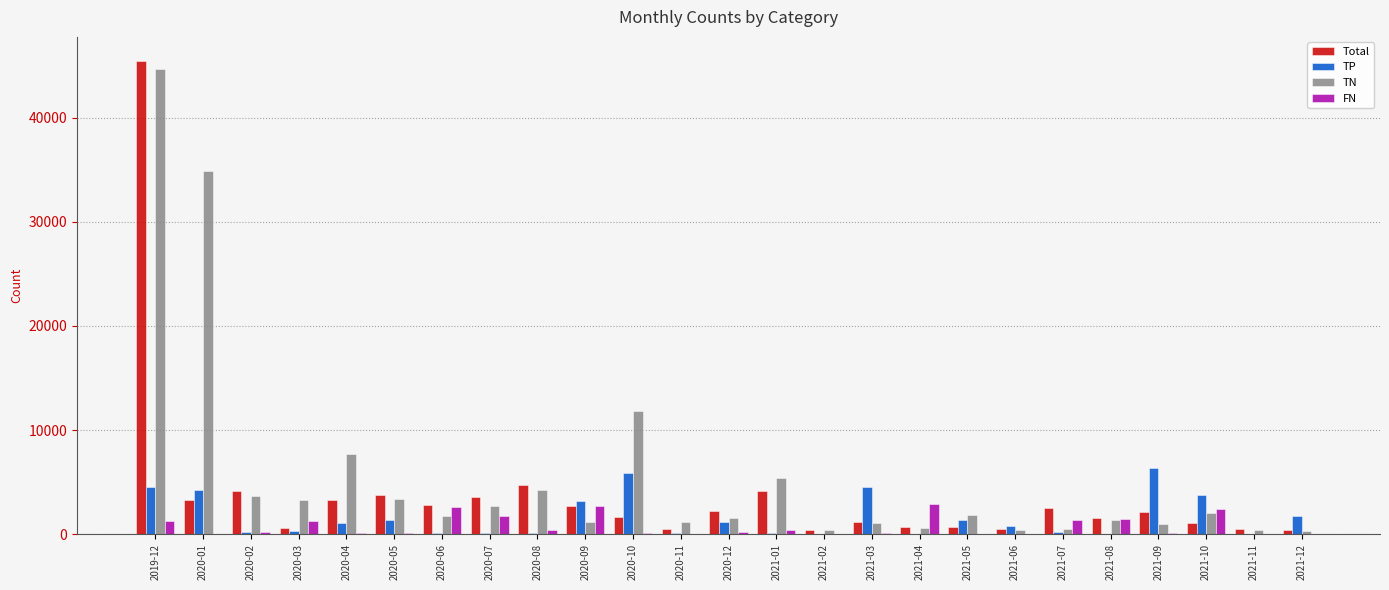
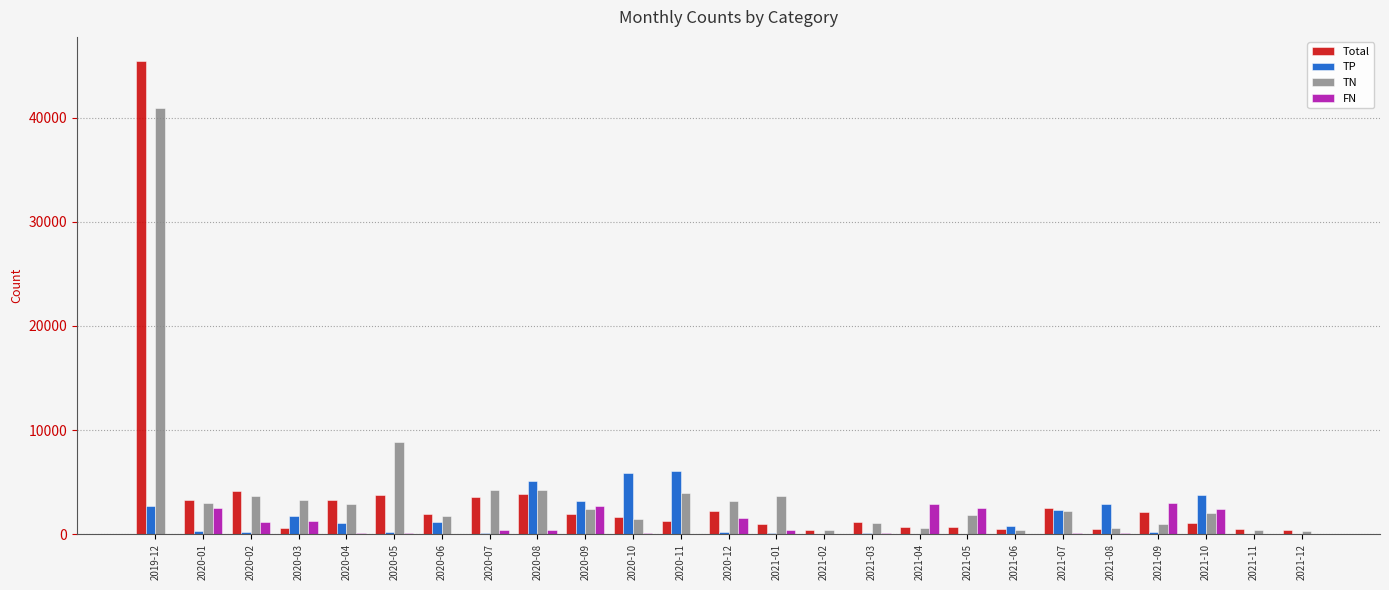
  {
    "Total": {
      "2019-12": 45500,
      "2020-01": 3300,
      "2020-02": 4100,
      "2020-03": 600,
      "2020-04": 3300,
      "2020-05": 3800,
-     "2020-06": 2800,
+     "2020-06": 1900,
      "2020-07": 3600,
-     "2020-08": 4700,
-     "2020-09": 2700,
+     "2020-08": 3800,
+     "2020-09": 2000,
      "2020-10": 1700,
-     "2020-11": 500,
+     "2020-11": 1300,
      "2020-12": 2300,
-     "2021-01": 4200,
+     "2021-01": 1000,
      "2021-02": 400,
      "2021-03": 1200,
      "2021-04": 700,
      "2021-05": 600,
      "2021-06": 500,
      "2021-07": 2500,
-     "2021-08": 1600,
+     "2021-08": 500,
      "2021-09": 2100,
      "2021-10": 1100,
      "2021-11": 500,
      "2021-12": 400
    },
    "TP": {
-     "2019-12": 4500,
-     "2020-01": 4300,
-     "2020-03": 300,
+     "2019-12": 2700,
+     "2020-01": 300,
+     "2020-03": 1700,
      "2020-04": 1100,
-     "2020-05": 1400,
-     "2020-06": 100,
-     "2020-08": 100,
+     "2020-05": 200,
+     "2020-06": 1200,
+     "2020-08": 5100,
      "2020-09": 3200,
      "2020-10": 5900,
-     "2020-11": 100,
-     "2020-12": 1200,
-     "2021-03": 4500,
-     "2021-05": 1300,
+     "2020-11": 6100,
+     "2020-12": 200,
+     "2021-03": 100,
+     "2021-05": 0,
      "2021-06": 800,
-     "2021-07": 200,
-     "2021-08": 0,
-     "2021-09": 6400,
+     "2021-07": 2300,
+     "2021-08": 2900,
+     "2021-09": 200,
      "2021-10": 3800,
-     "2021-12": 1800
+     "2021-12": 0
    },
    "TN": {
-     "2019-12": 44700,
-     "2020-01": 34900,
+     "2019-12": 40900,
+     "2020-01": 3000,
      "2020-02": 3700,
      "2020-03": 3200,
-     "2020-04": 7700,
-     "2020-05": 3300,
+     "2020-04": 2900,
+     "2020-05": 8900,
      "2020-06": 1700,
-     "2020-07": 2700,
+     "2020-07": 4300,
      "2020-08": 4200,
-     "2020-09": 1100,
-     "2020-10": 11800,
-     "2020-11": 1100,
-     "2020-12": 1600,
-     "2021-01": 5400,
+     "2020-09": 2400,
+     "2020-10": 1500,
+     "2020-11": 4000,
+     "2020-12": 3200,
+     "2021-01": 3700,
      "2021-02": 400,
      "2021-03": 1100,
      "2021-04": 600,
      "2021-05": 1800,
      "2021-06": 400,
-     "2021-07": 500,
-     "2021-08": 1400,
+     "2021-07": 2200,
+     "2021-08": 600,
      "2021-09": 1000,
      "2021-10": 2000,
      "2021-11": 400,
      "2021-12": 300
    },
    "FN": {
-     "2019-12": 1300,
-     "2020-01": 0,
-     "2020-02": 200,
+     "2019-12": 0,
+     "2020-01": 2500,
+     "2020-02": 1200,
      "2020-03": 1300,
-     "2020-06": 2600,
-     "2020-07": 1700,
+     "2020-06": 100,
+     "2020-07": 400,
      "2020-08": 400,
      "2020-09": 2700,
-     "2020-12": 200,
+     "2020-12": 1600,
      "2021-01": 400,
      "2021-04": 2900,
-     "2021-05": 0,
-     "2021-07": 1300,
-     "2021-08": 1400,
-     "2021-09": 100,
+     "2021-05": 2500,
+     "2021-07": 100,
+     "2021-08": 100,
+     "2021-09": 3000,
      "2021-10": 2400
    }
  }
